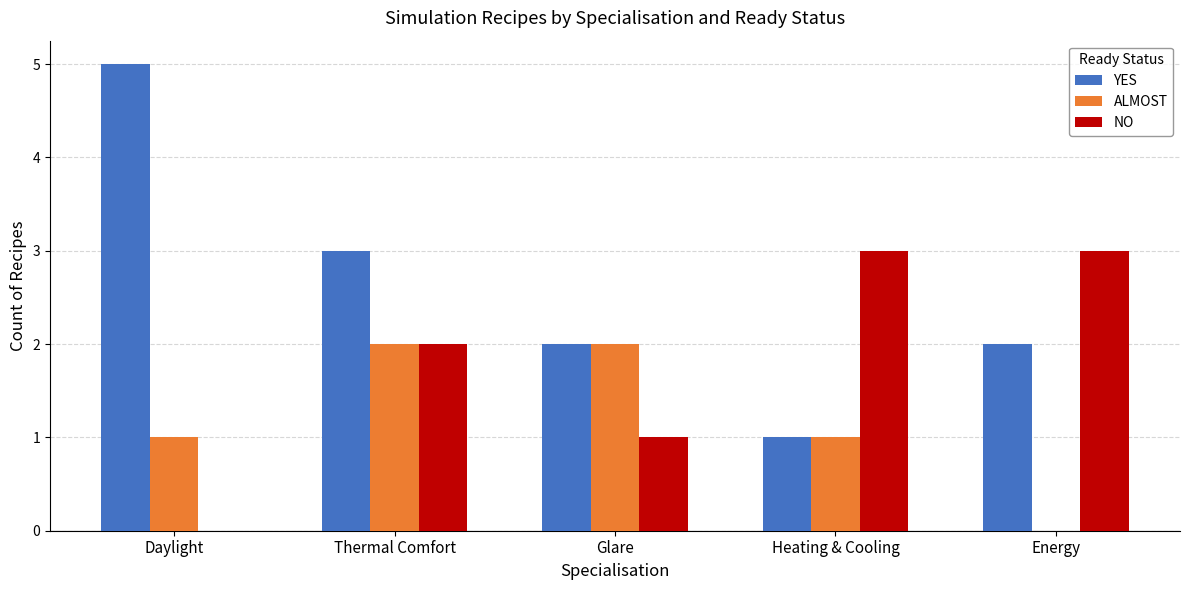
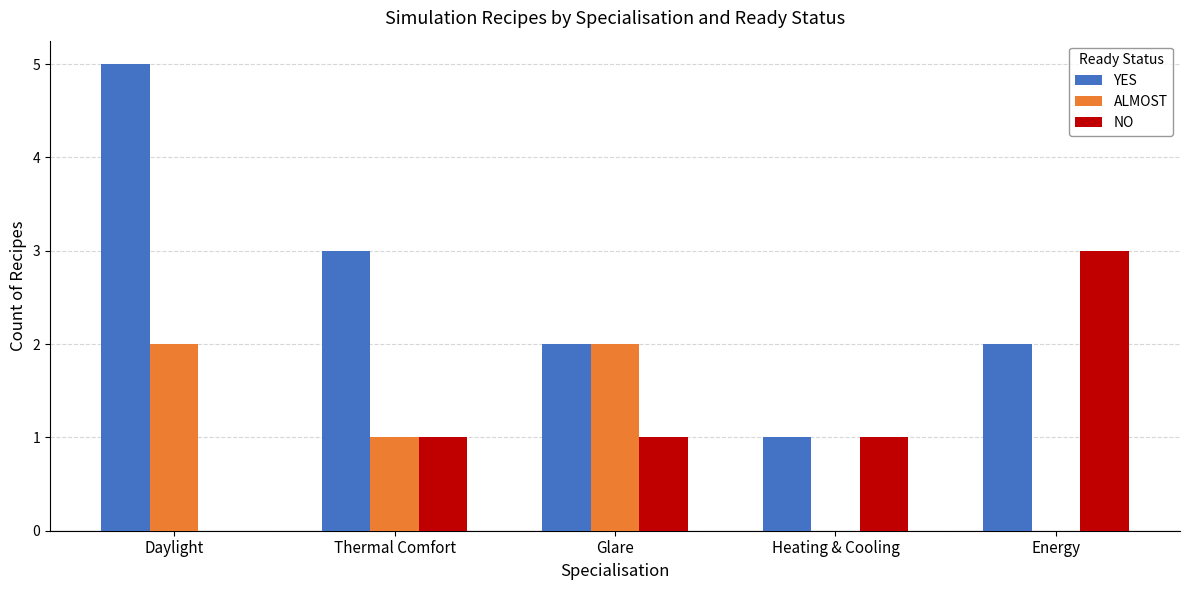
  {
    "YES": {
      "Daylight": 5,
      "Thermal Comfort": 3,
      "Glare": 2,
      "Heating & Cooling": 1,
      "Energy": 2
    },
    "ALMOST": {
-     "Daylight": 1,
-     "Thermal Comfort": 2,
+     "Daylight": 2,
+     "Thermal Comfort": 1,
      "Glare": 2,
-     "Heating & Cooling": 1,
+     "Heating & Cooling": 0,
      "Energy": 0
    },
    "NO": {
      "Daylight": 0,
-     "Thermal Comfort": 2,
+     "Thermal Comfort": 1,
      "Glare": 1,
-     "Heating & Cooling": 3,
+     "Heating & Cooling": 1,
      "Energy": 3
    }
  }
